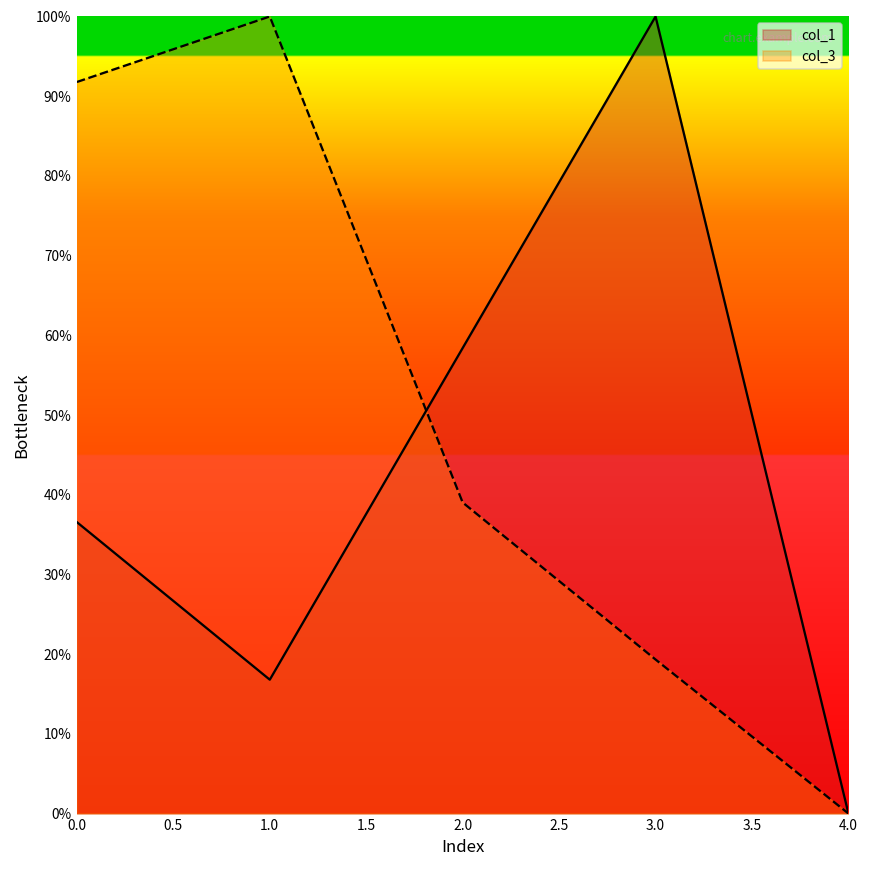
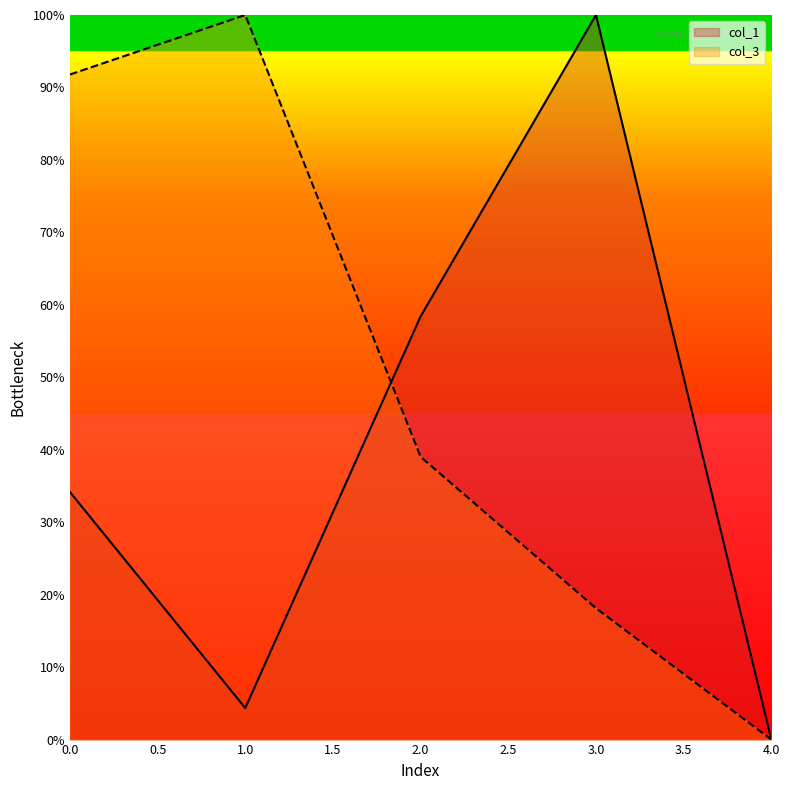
  {
    "col_1": {
-     "0.0": "37%",
-     "1.0": "17%",
+     "0.0": "34%",
+     "1.0": "4%",
      "2.0": "58%",
      "3.0": "100%"
    },
    "col_3": {
      "0.0": "92%",
      "1.0": "100%",
      "2.0": "39%",
-     "3.0": "19%"
+     "3.0": "18%"
    }
  }
